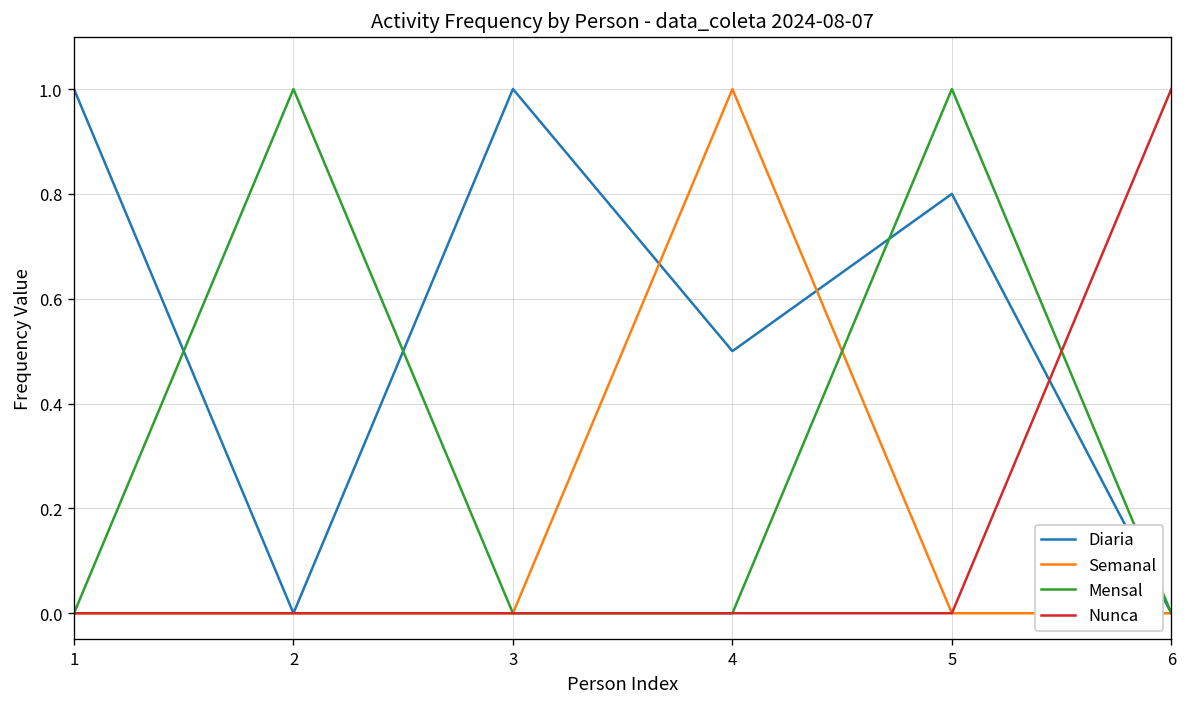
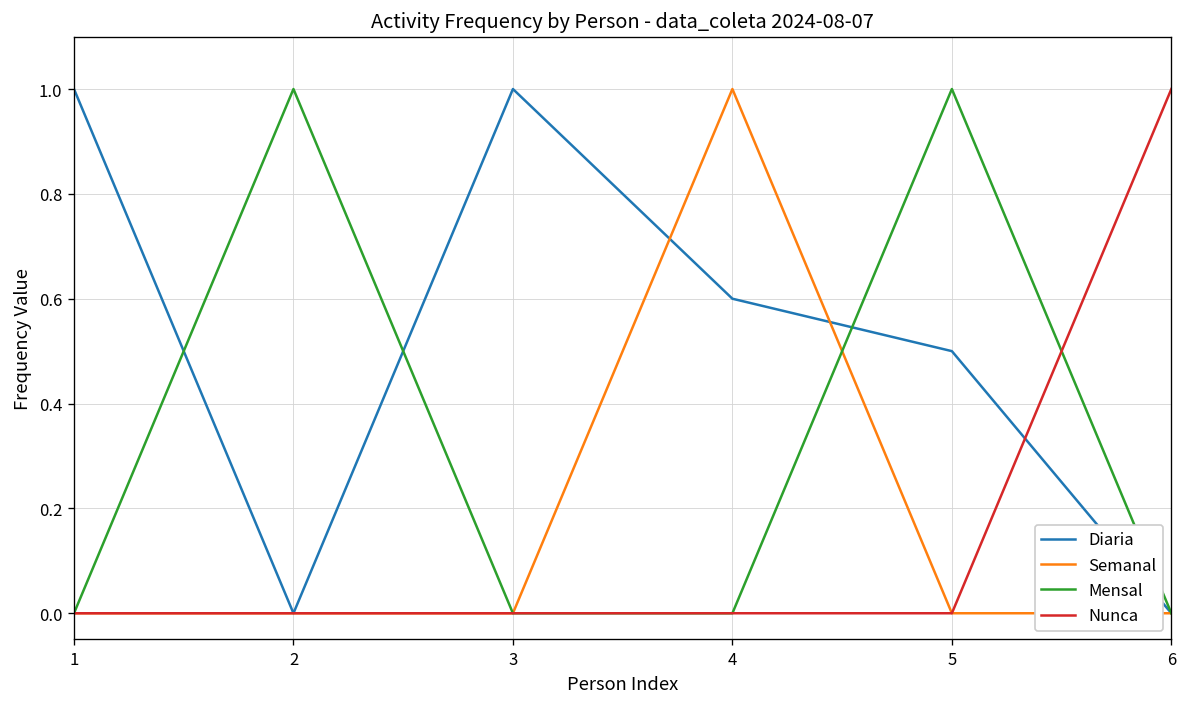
  {
    "Diaria": {
      "1": 1.0,
      "3": 1.0,
-     "4": 0.5,
-     "5": 0.8
+     "4": 0.6,
+     "5": 0.5
    },
    "Semanal": {
      "4": 1.0
    },
    "Mensal": {
      "2": 1.0,
      "5": 1.0
    },
    "Nunca": {
      "6": 1.0
    }
  }
